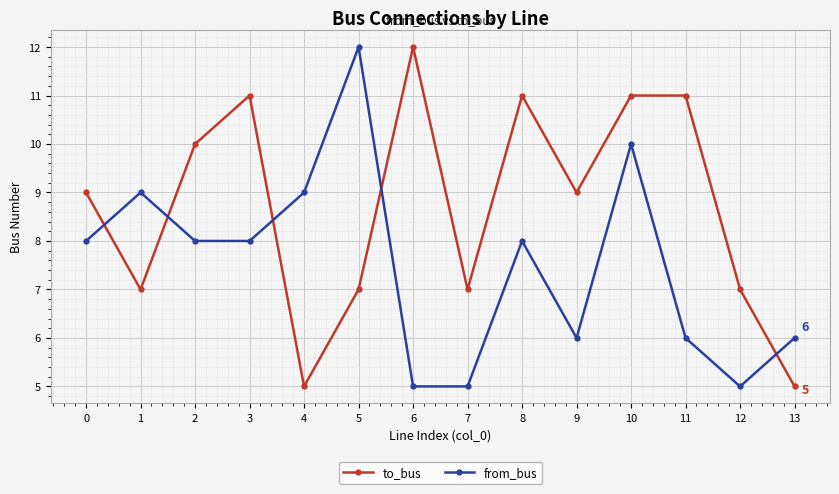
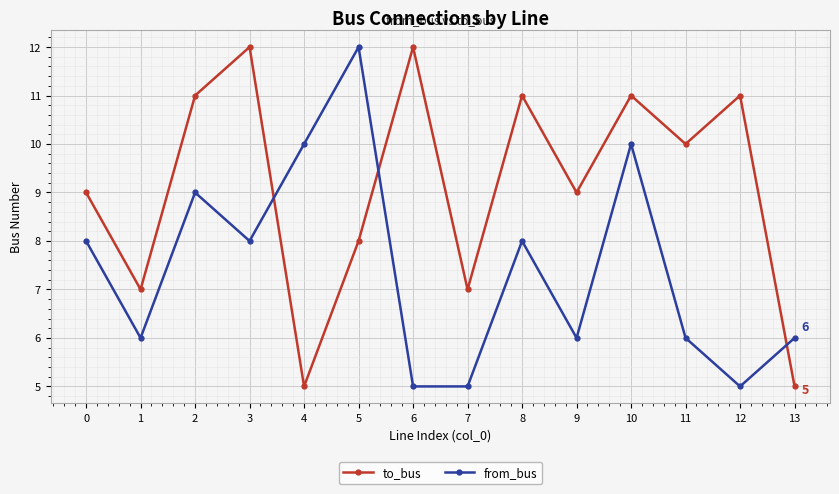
  {
    "to_bus": {
      "0": 9,
      "1": 7,
-     "2": 10,
-     "3": 11,
+     "2": 11,
+     "3": 12,
      "4": 5,
-     "5": 7,
+     "5": 8,
      "6": 12,
      "7": 7,
      "8": 11,
      "9": 9,
      "10": 11,
-     "11": 11,
-     "12": 7
+     "11": 10,
+     "12": 11
    },
    "from_bus": {
      "0": 8,
-     "1": 9,
-     "2": 8,
+     "1": 6,
+     "2": 9,
      "3": 8,
-     "4": 9,
+     "4": 10,
      "5": 12,
      "6": 5,
      "7": 5,
      "8": 8,
      "9": 6,
      "10": 10,
      "11": 6,
      "12": 5
    }
  }
